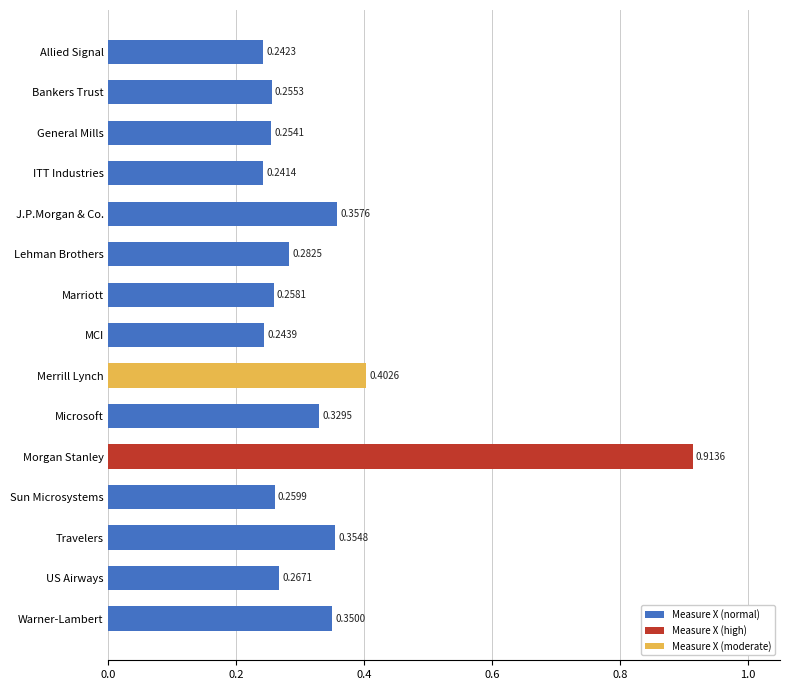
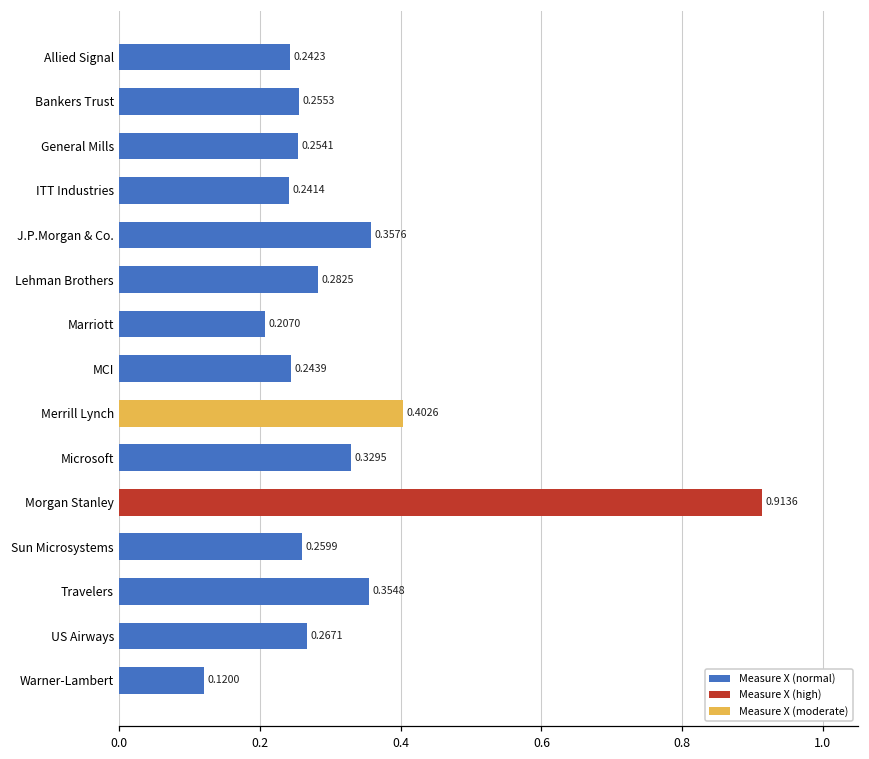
  {
    "Allied Signal": 0.2423,
    "Bankers Trust": 0.2553,
    "General Mills": 0.2541,
    "ITT Industries": 0.2414,
    "J.P.Morgan & Co.": 0.3576,
    "Lehman Brothers": 0.2825,
-   "Marriott": 0.2581,
+   "Marriott": 0.2070,
    "MCI": 0.2439,
    "Merrill Lynch": 0.4026,
    "Microsoft": 0.3295,
    "Morgan Stanley": 0.9136,
    "Sun Microsystems": 0.2599,
    "Travelers": 0.3548,
    "US Airways": 0.2671,
-   "Warner-Lambert": 0.3500
+   "Warner-Lambert": 0.1200
  }
